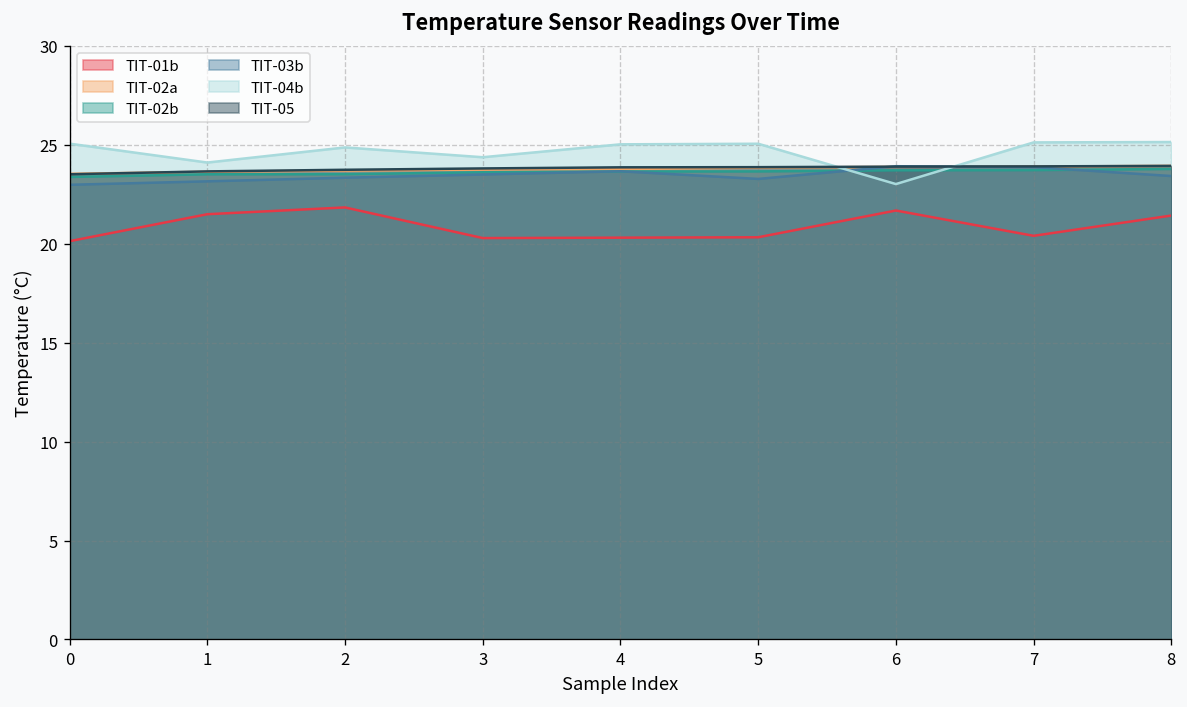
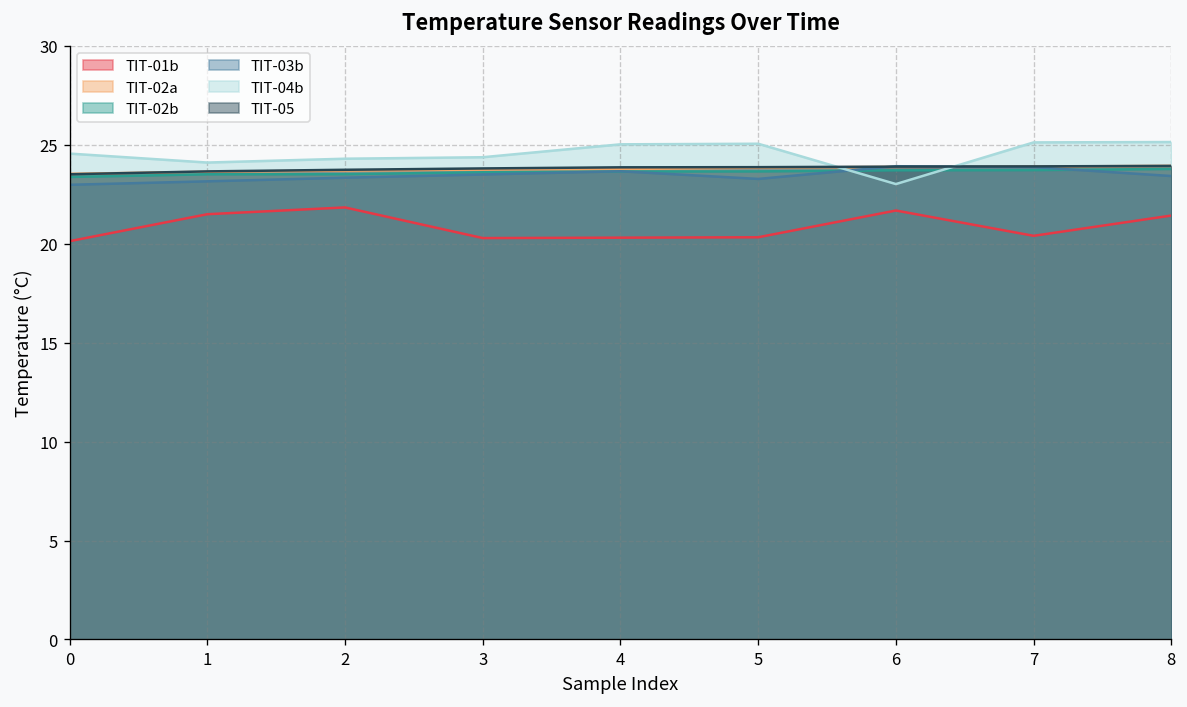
  {
    "TIT-01b": {
      "0": 20.1,
      "1": 21.5,
      "2": 21.8,
      "3": 20.3,
      "4": 20.3,
      "5": 20.3,
      "6": 21.7,
      "7": 20.4,
      "8": 21.4
    },
    "TIT-04b": {
-     "0": 25.0,
+     "0": 24.5,
      "1": 24.1,
-     "2": 24.9,
+     "2": 24.3,
      "3": 24.4,
      "4": 25.0,
      "5": 25.0,
      "6": 23.0,
      "7": 25.1,
      "8": 25.1
    }
  }
